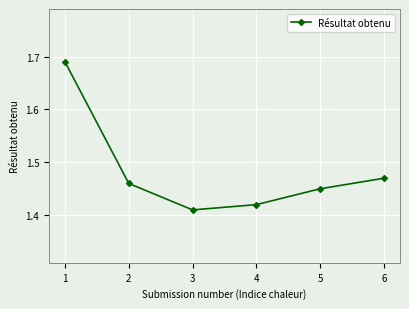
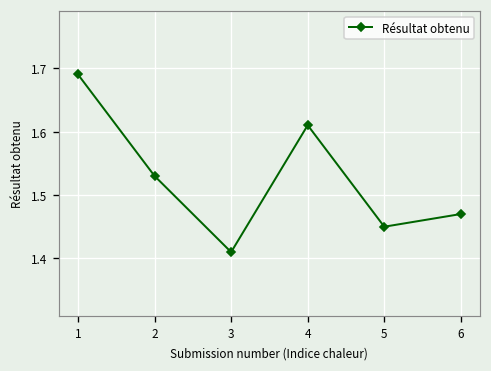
  {
    "1": 1.69,
-   "2": 1.46,
+   "2": 1.53,
    "3": 1.41,
-   "4": 1.42,
+   "4": 1.61,
    "5": 1.45,
    "6": 1.47
  }
